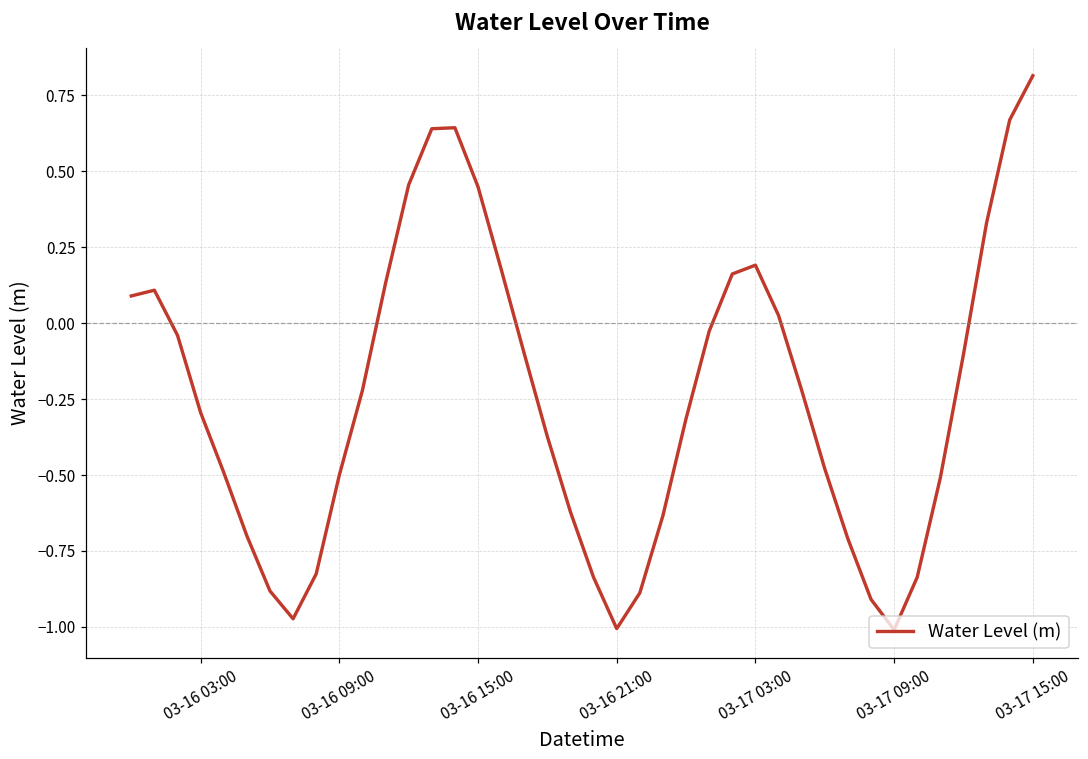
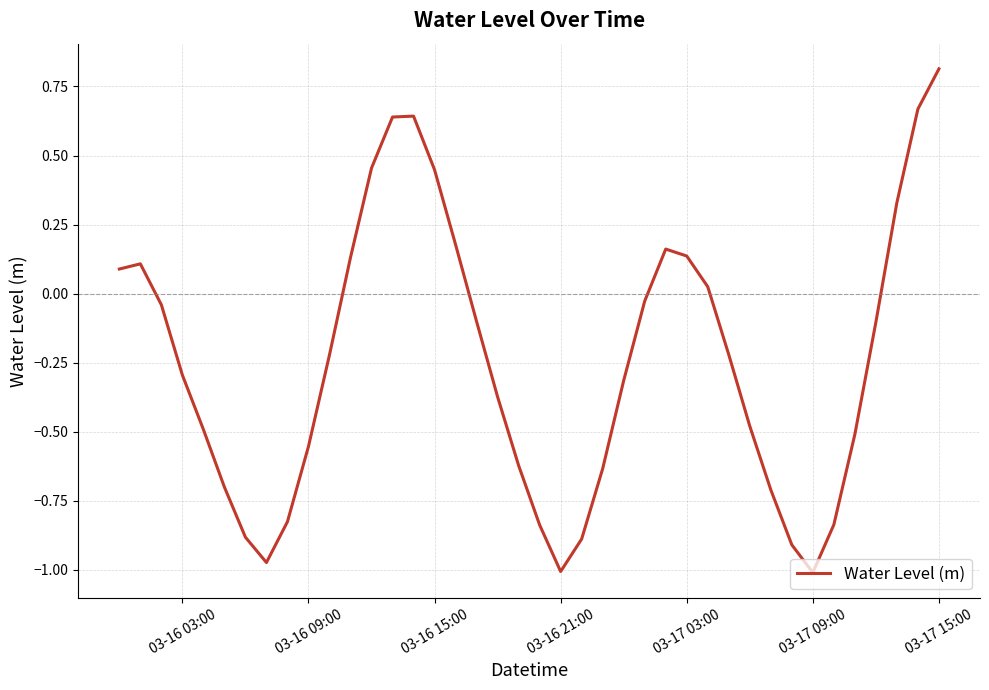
  {
    "03-16 03:00": -0.29,
-   "03-16 09:00": -0.50,
+   "03-16 09:00": -0.55,
    "03-16 15:00": 0.45,
    "03-16 21:00": -1.01,
-   "03-17 03:00": 0.19,
+   "03-17 03:00": 0.14,
    "03-17 15:00": 0.81
  }
